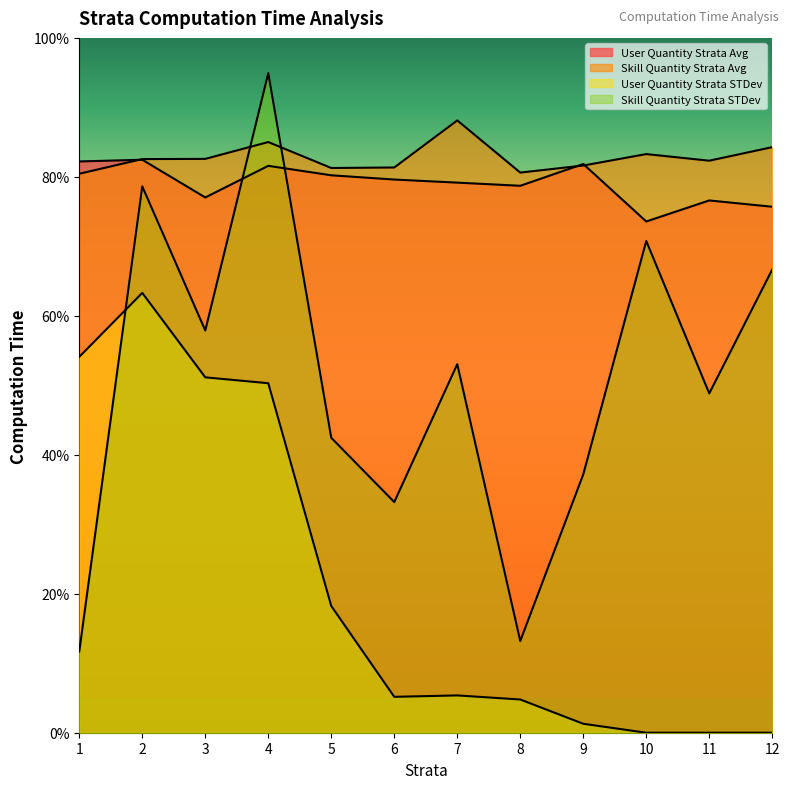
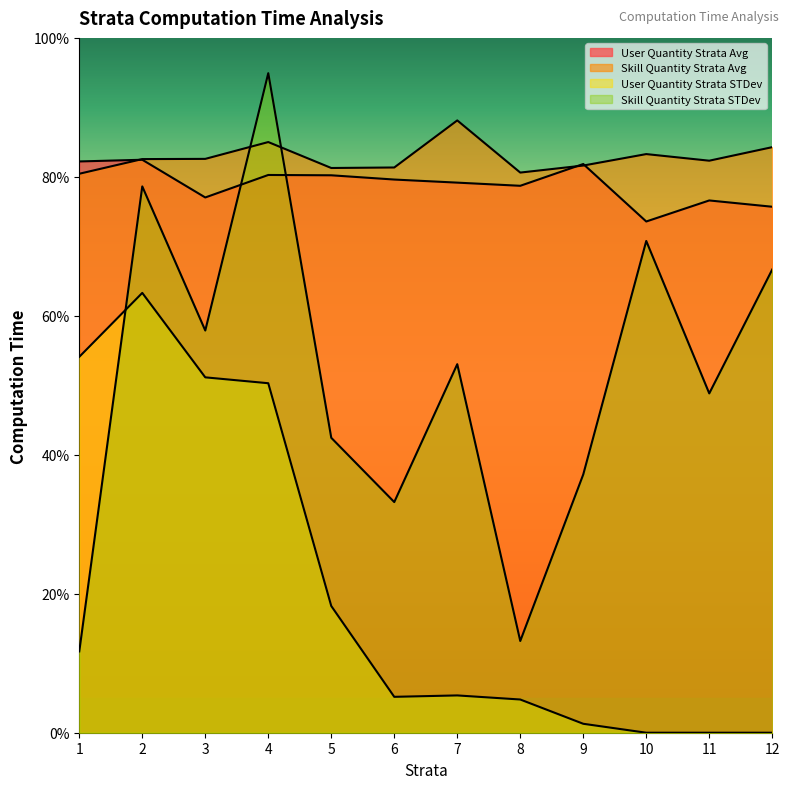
  {
    "User Quantity Strata Avg": {
      "1": "82%",
      "3": "77%",
-     "4": "82%",
+     "4": "80%",
      "5": "80%",
      "6": "80%",
      "7": "79%",
      "8": "79%",
      "10": "74%",
      "11": "77%",
      "12": "76%"
    },
    "Skill Quantity Strata Avg": {
      "1": "80%",
      "3": "83%",
      "4": "85%",
      "5": "81%",
      "6": "81%",
      "7": "88%",
      "8": "81%",
      "10": "83%",
      "11": "82%",
      "12": "84%"
    },
    "User Quantity Strata STDev": {
      "1": "54%",
      "2": "63%",
      "3": "51%",
      "4": "50%",
      "5": "18%",
      "6": "5%",
      "7": "5%"
    },
    "Skill Quantity Strata STDev": {
      "1": "12%",
      "2": "79%",
      "3": "58%",
      "4": "95%",
      "5": "42%",
      "6": "33%",
      "7": "53%",
      "8": "13%",
      "9": "37%",
      "10": "71%",
      "11": "49%",
      "12": "67%"
    }
  }
